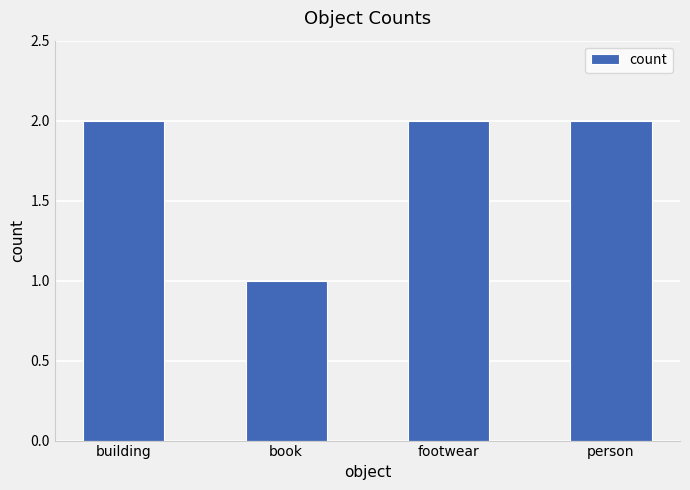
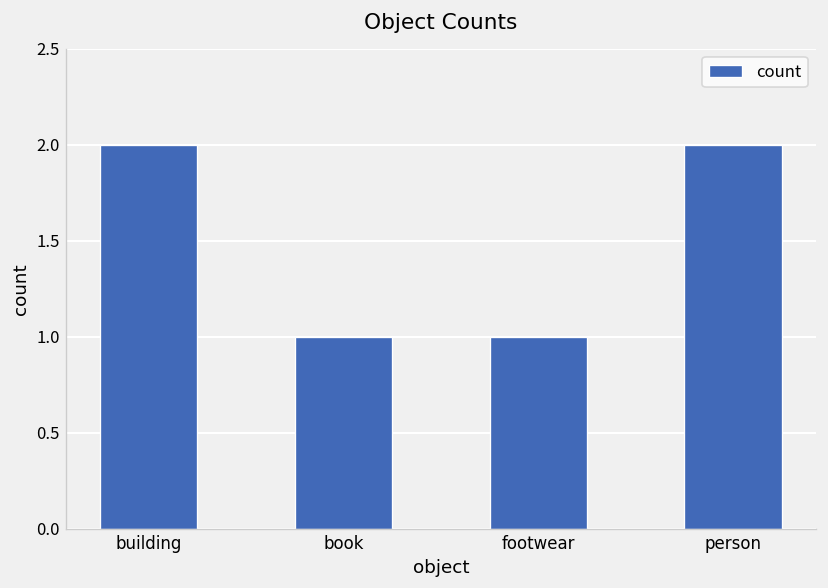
  {
    "building": 2,
    "book": 1,
-   "footwear": 2,
+   "footwear": 1,
    "person": 2
  }
